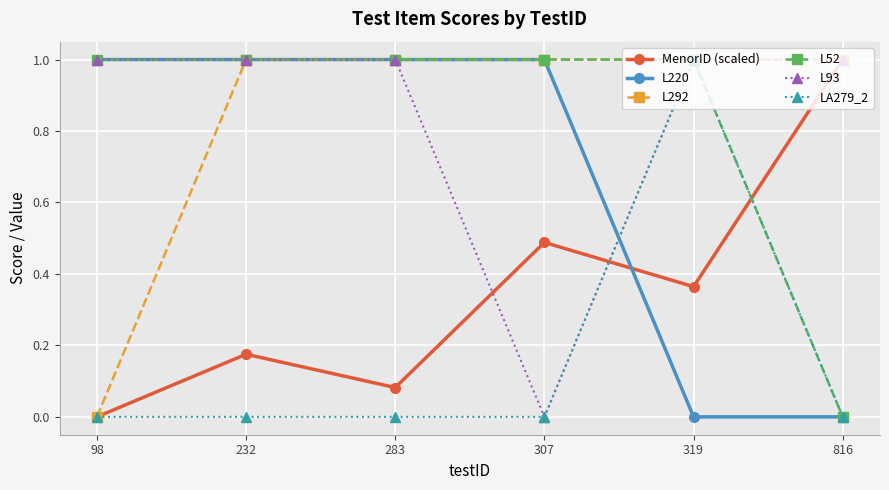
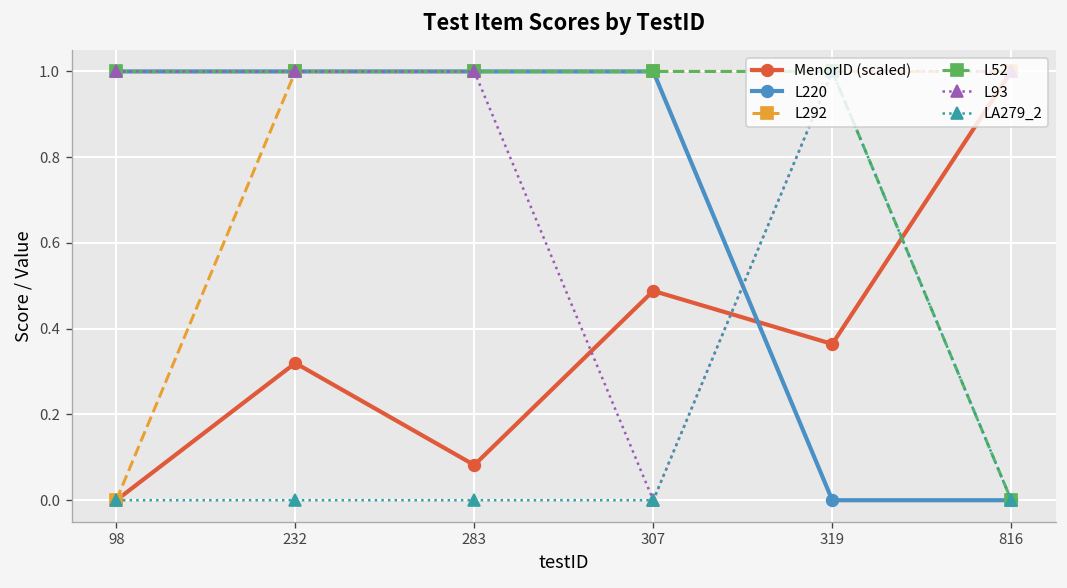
  {
    "MenorID (scaled)": {
-     "232": 0.18,
+     "232": 0.32,
      "283": 0.08,
      "307": 0.49,
      "319": 0.36
    }
  }
